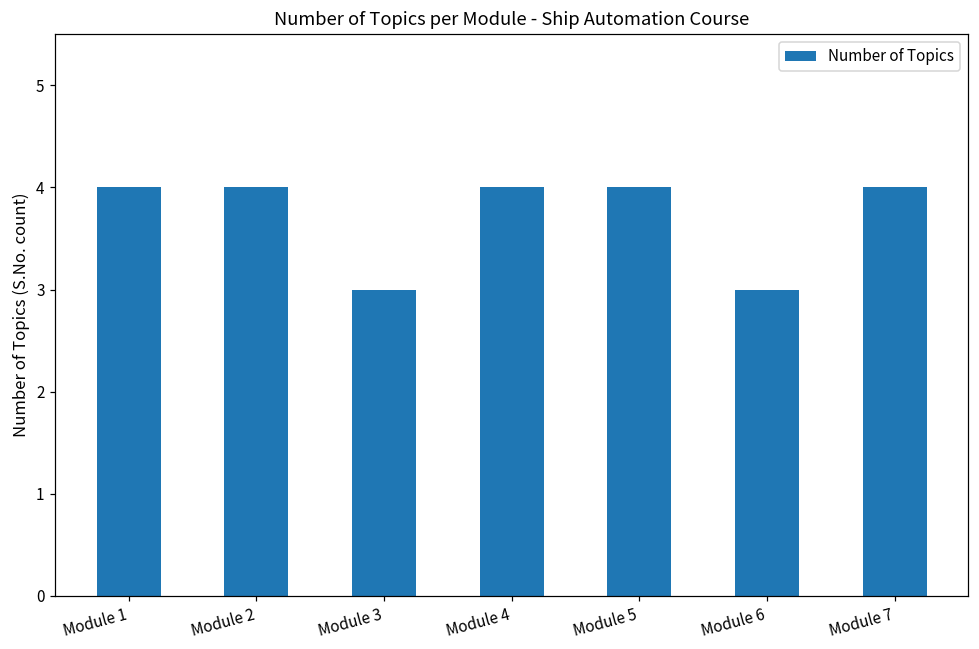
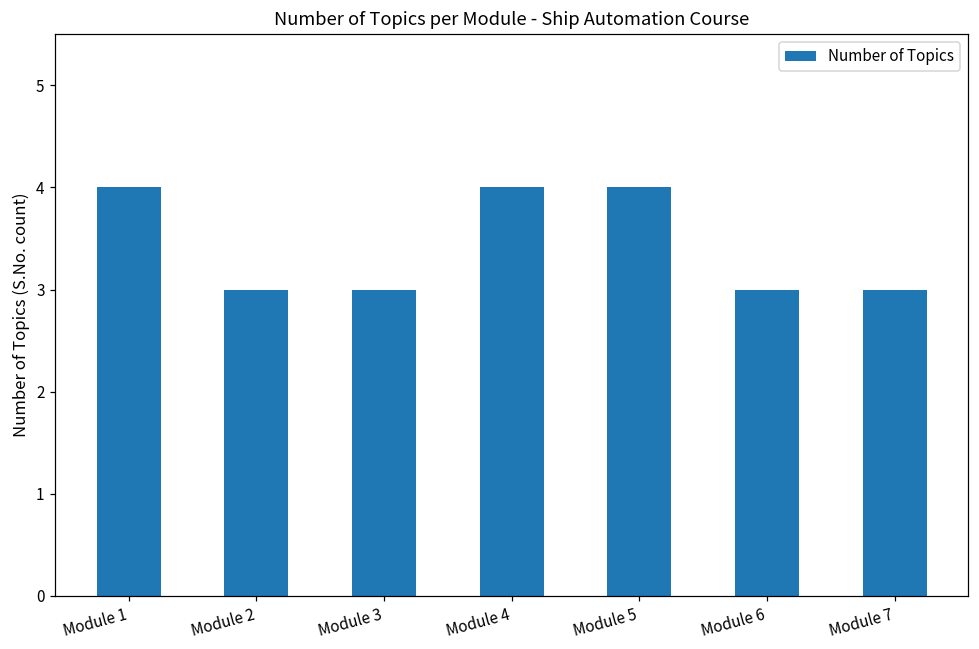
  {
    "Module 1": 4,
-   "Module 2": 4,
+   "Module 2": 3,
    "Module 3": 3,
    "Module 4": 4,
    "Module 5": 4,
    "Module 6": 3,
-   "Module 7": 4
+   "Module 7": 3
  }
